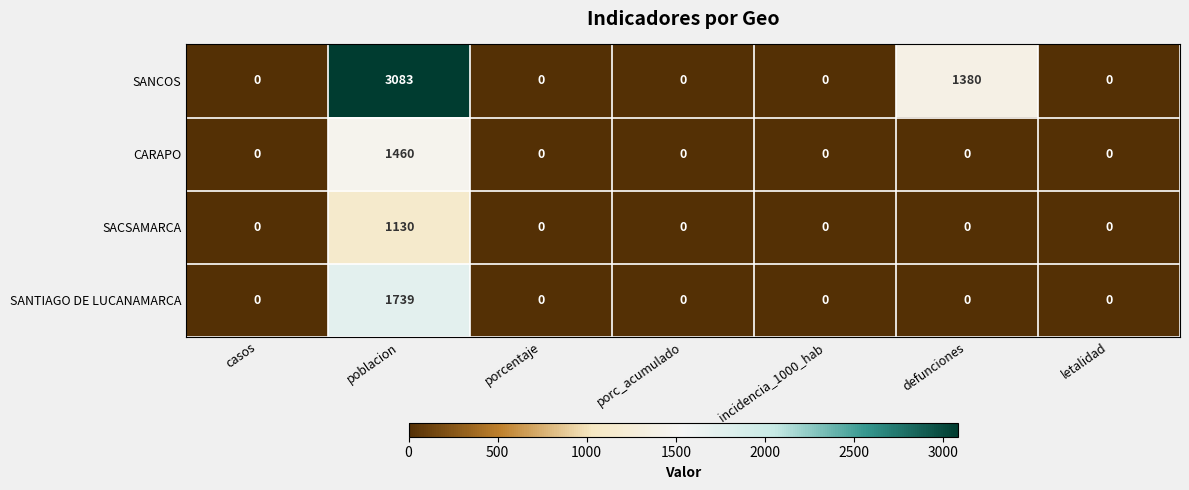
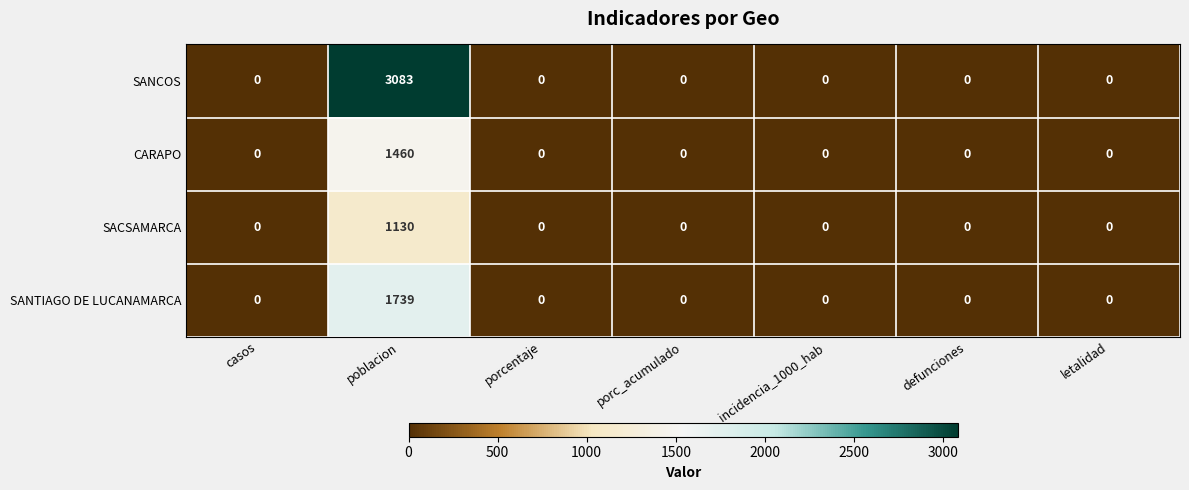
  {
    "SANCOS": {
      "casos": 0,
      "poblacion": 3083,
      "porcentaje": 0,
      "porc_acumulado": 0,
      "incidencia_1000_hab": 0,
-     "defunciones": 1380,
+     "defunciones": 0,
      "letalidad": 0
    },
    "CARAPO": {
      "casos": 0,
      "poblacion": 1460,
      "porcentaje": 0,
      "porc_acumulado": 0,
      "incidencia_1000_hab": 0,
      "defunciones": 0,
      "letalidad": 0
    },
    "SACSAMARCA": {
      "casos": 0,
      "poblacion": 1130,
      "porcentaje": 0,
      "porc_acumulado": 0,
      "incidencia_1000_hab": 0,
      "defunciones": 0,
      "letalidad": 0
    },
    "SANTIAGO DE LUCANAMARCA": {
      "casos": 0,
      "poblacion": 1739,
      "porcentaje": 0,
      "porc_acumulado": 0,
      "incidencia_1000_hab": 0,
      "defunciones": 0,
      "letalidad": 0
    }
  }
